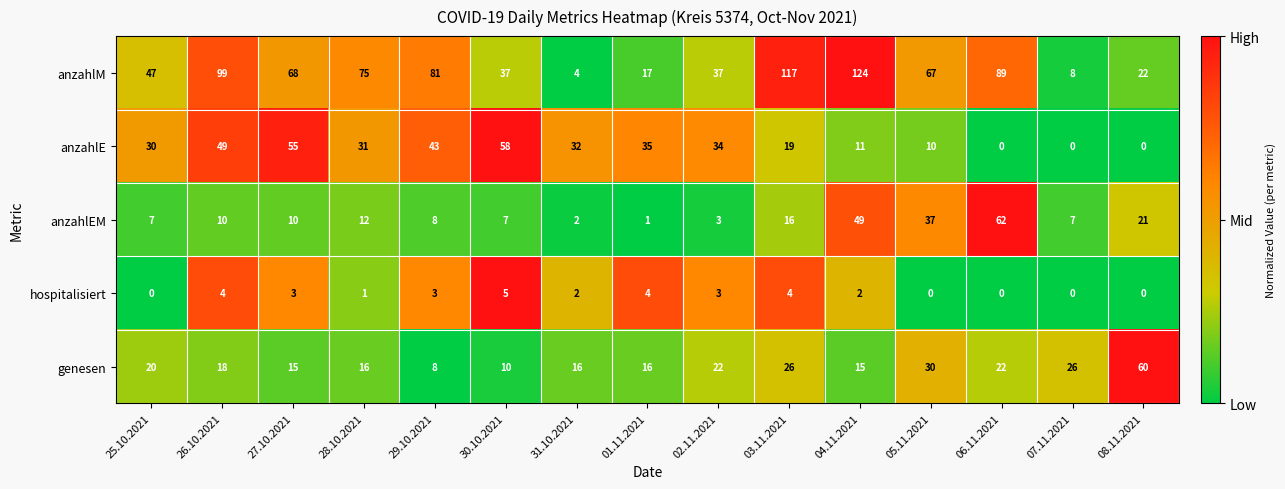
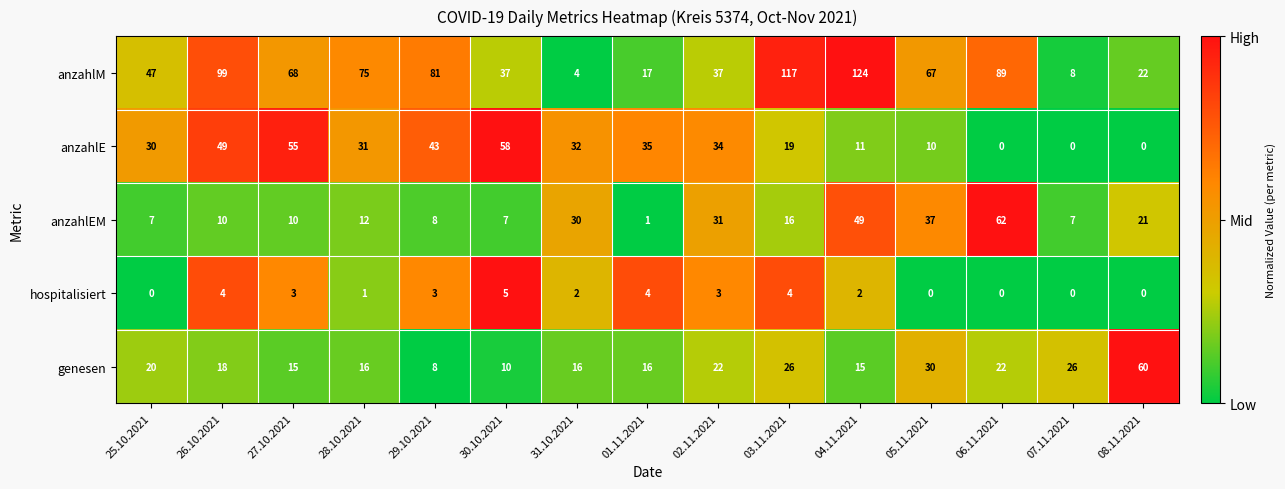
  {
    "anzahlM": {
      "25.10.2021": 47,
      "26.10.2021": 99,
      "27.10.2021": 68,
      "28.10.2021": 75,
      "29.10.2021": 81,
      "30.10.2021": 37,
      "31.10.2021": 4,
      "01.11.2021": 17,
      "02.11.2021": 37,
      "03.11.2021": 117,
      "04.11.2021": 124,
      "05.11.2021": 67,
      "06.11.2021": 89,
      "07.11.2021": 8,
      "08.11.2021": 22
    },
    "anzahlE": {
      "25.10.2021": 30,
      "26.10.2021": 49,
      "27.10.2021": 55,
      "28.10.2021": 31,
      "29.10.2021": 43,
      "30.10.2021": 58,
      "31.10.2021": 32,
      "01.11.2021": 35,
      "02.11.2021": 34,
      "03.11.2021": 19,
      "04.11.2021": 11,
      "05.11.2021": 10,
      "06.11.2021": 0,
      "07.11.2021": 0,
      "08.11.2021": 0
    },
    "anzahlEM": {
      "25.10.2021": 7,
      "26.10.2021": 10,
      "27.10.2021": 10,
      "28.10.2021": 12,
      "29.10.2021": 8,
      "30.10.2021": 7,
-     "31.10.2021": 2,
+     "31.10.2021": 30,
      "01.11.2021": 1,
-     "02.11.2021": 3,
+     "02.11.2021": 31,
      "03.11.2021": 16,
      "04.11.2021": 49,
      "05.11.2021": 37,
      "06.11.2021": 62,
      "07.11.2021": 7,
      "08.11.2021": 21
    },
    "hospitalisiert": {
      "25.10.2021": 0,
      "26.10.2021": 4,
      "27.10.2021": 3,
      "28.10.2021": 1,
      "29.10.2021": 3,
      "30.10.2021": 5,
      "31.10.2021": 2,
      "01.11.2021": 4,
      "02.11.2021": 3,
      "03.11.2021": 4,
      "04.11.2021": 2,
      "05.11.2021": 0,
      "06.11.2021": 0,
      "07.11.2021": 0,
      "08.11.2021": 0
    },
    "genesen": {
      "25.10.2021": 20,
      "26.10.2021": 18,
      "27.10.2021": 15,
      "28.10.2021": 16,
      "29.10.2021": 8,
      "30.10.2021": 10,
      "31.10.2021": 16,
      "01.11.2021": 16,
      "02.11.2021": 22,
      "03.11.2021": 26,
      "04.11.2021": 15,
      "05.11.2021": 30,
      "06.11.2021": 22,
      "07.11.2021": 26,
      "08.11.2021": 60
    }
  }
